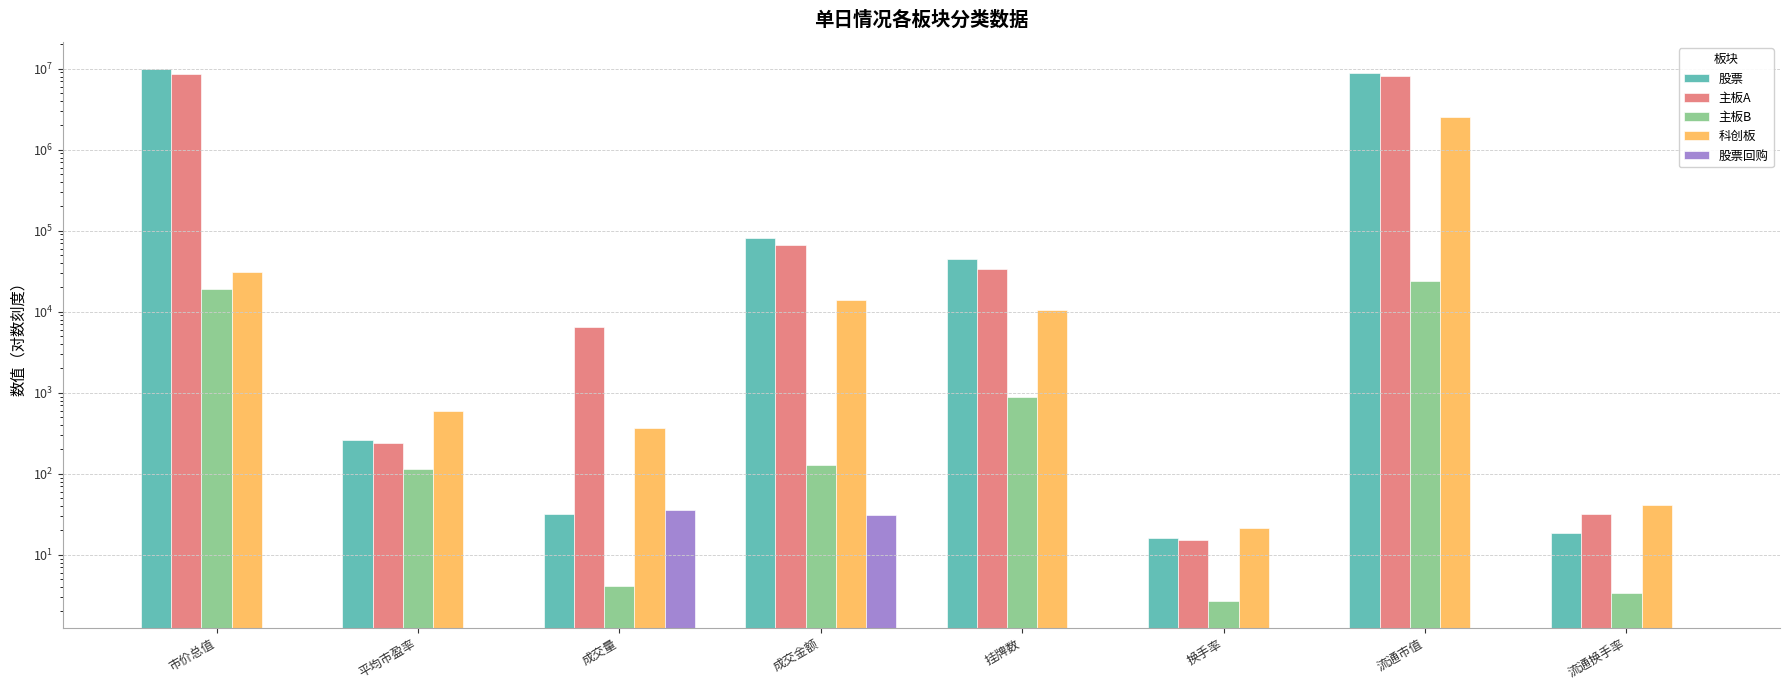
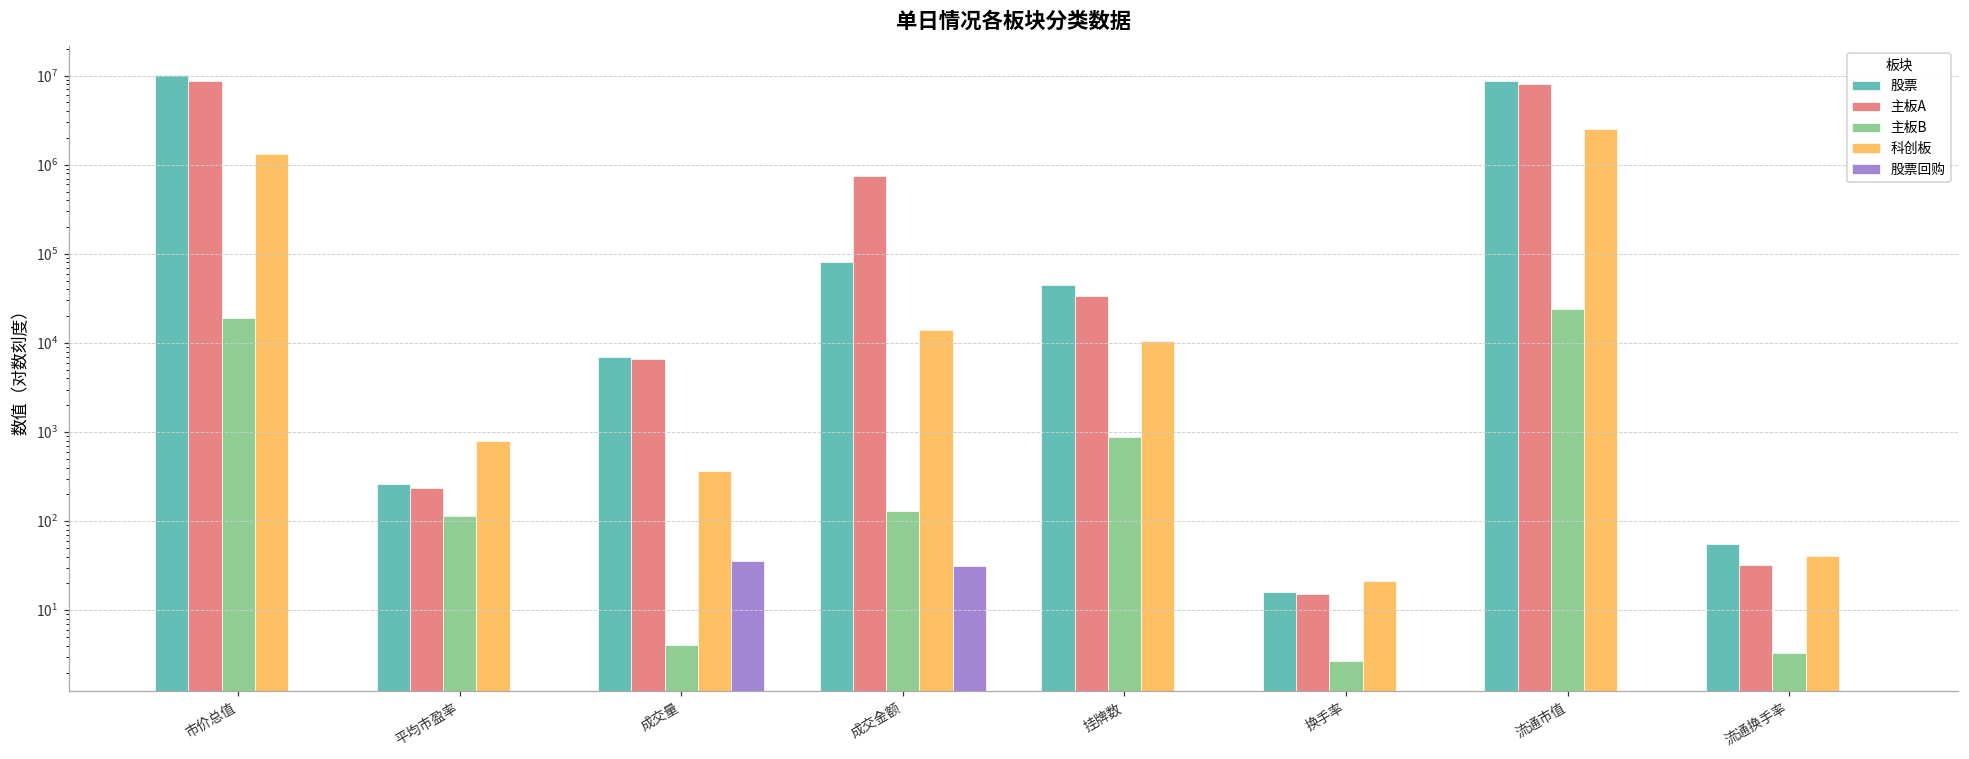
  {
    "股票": {
      "市价总值": 10000000,
      "平均市盈率": 260,
-     "成交量": 32,
+     "成交量": 7000,
      "成交金额": 80000,
      "挂牌数": 50000,
      "换手率": 16,
      "流通市值": 9000000,
-     "流通换手率": 18
+     "流通换手率": 60
    },
    "主板A": {
      "市价总值": 9000000,
      "平均市盈率": 240,
      "成交量": 7000,
-     "成交金额": 70000,
+     "成交金额": 700000,
      "挂牌数": 34000,
      "换手率": 15,
      "流通市值": 8000000,
      "流通换手率": 32
    },
    "主板B": {
      "市价总值": 19000,
      "平均市盈率": 110,
      "成交量": 4,
      "成交金额": 130,
      "挂牌数": 900,
      "换手率": 2.7,
      "流通市值": 24000,
      "流通换手率": 3.3
    },
    "科创板": {
-     "市价总值": 31000,
-     "平均市盈率": 600,
+     "市价总值": 1300000,
+     "平均市盈率": 800,
      "成交量": 400,
      "成交金额": 14000,
      "挂牌数": 10000,
      "换手率": 21,
      "流通市值": 2500000,
      "流通换手率": 40
    },
    "股票回购": {
      "成交量": 40,
      "成交金额": 31
    }
  }
